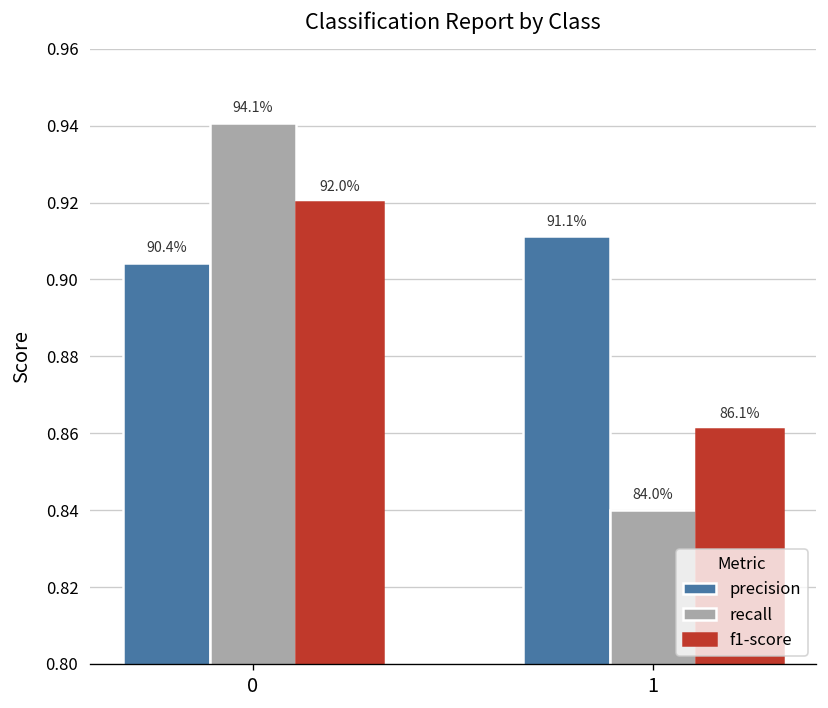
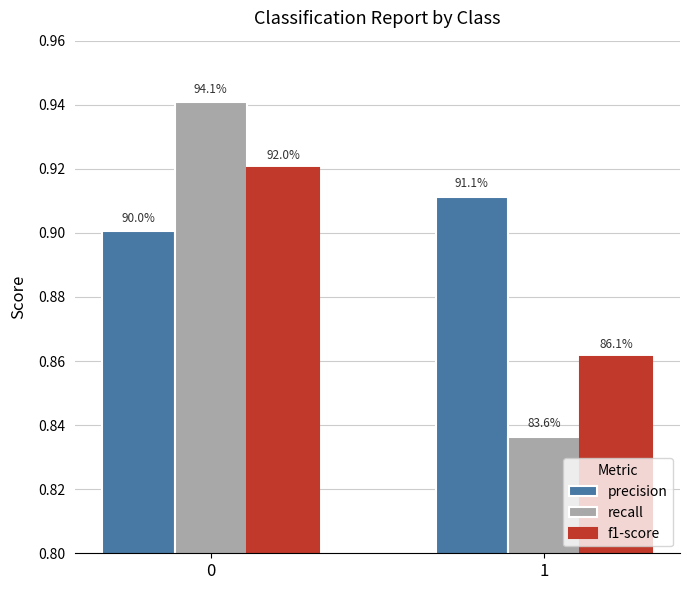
  {
    "precision": {
-     "0": "90.4%",
+     "0": "90.0%",
      "1": "91.1%"
    },
    "recall": {
      "0": "94.1%",
-     "1": "84.0%"
+     "1": "83.6%"
    },
    "f1-score": {
      "0": "92.0%",
      "1": "86.1%"
    }
  }
